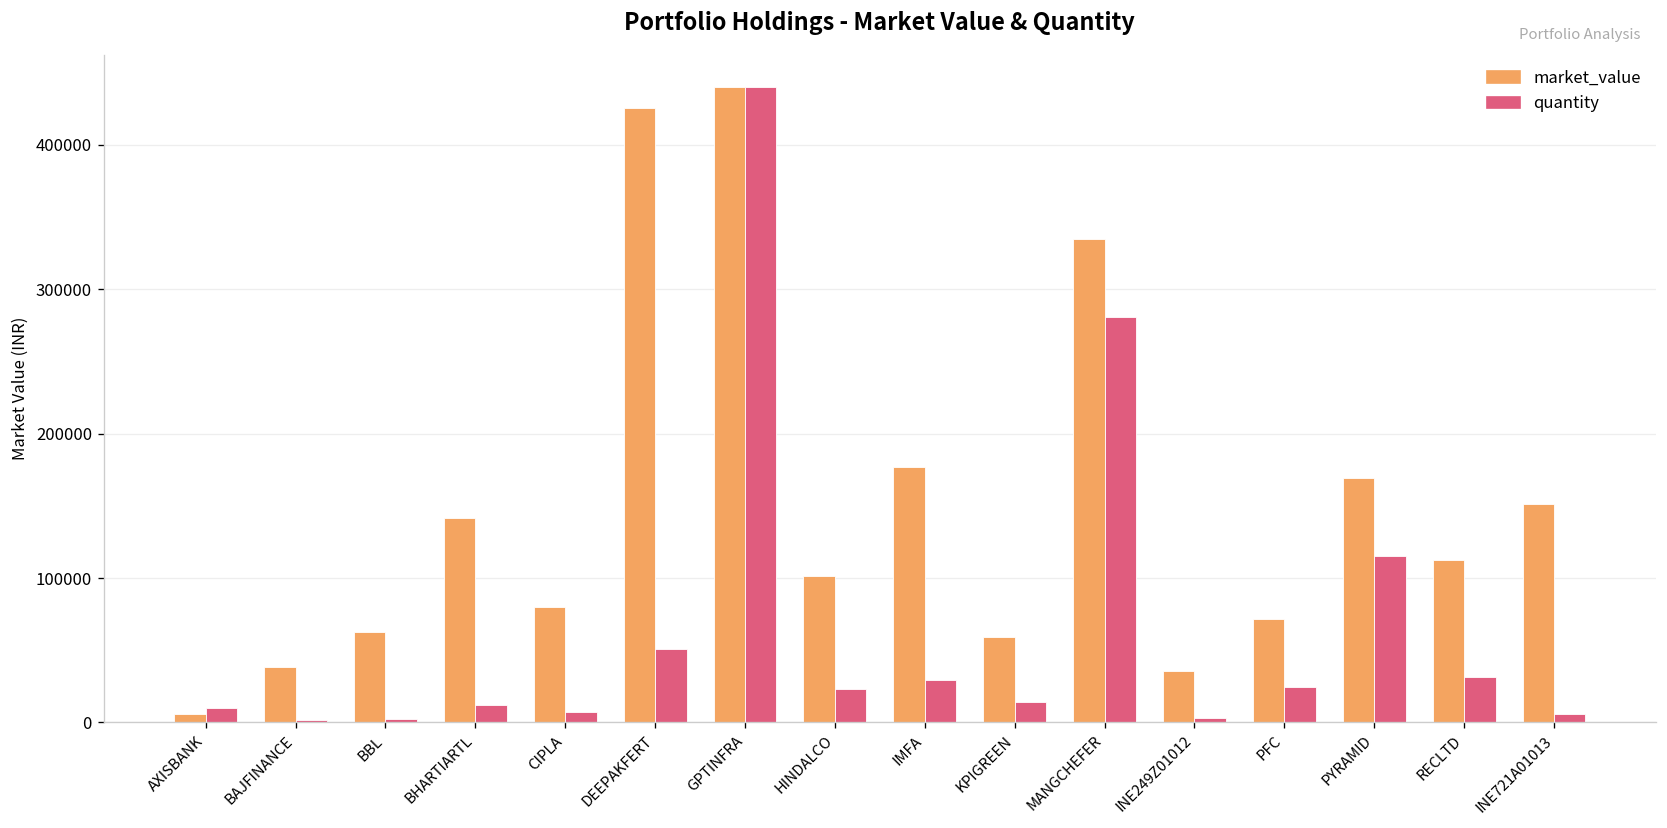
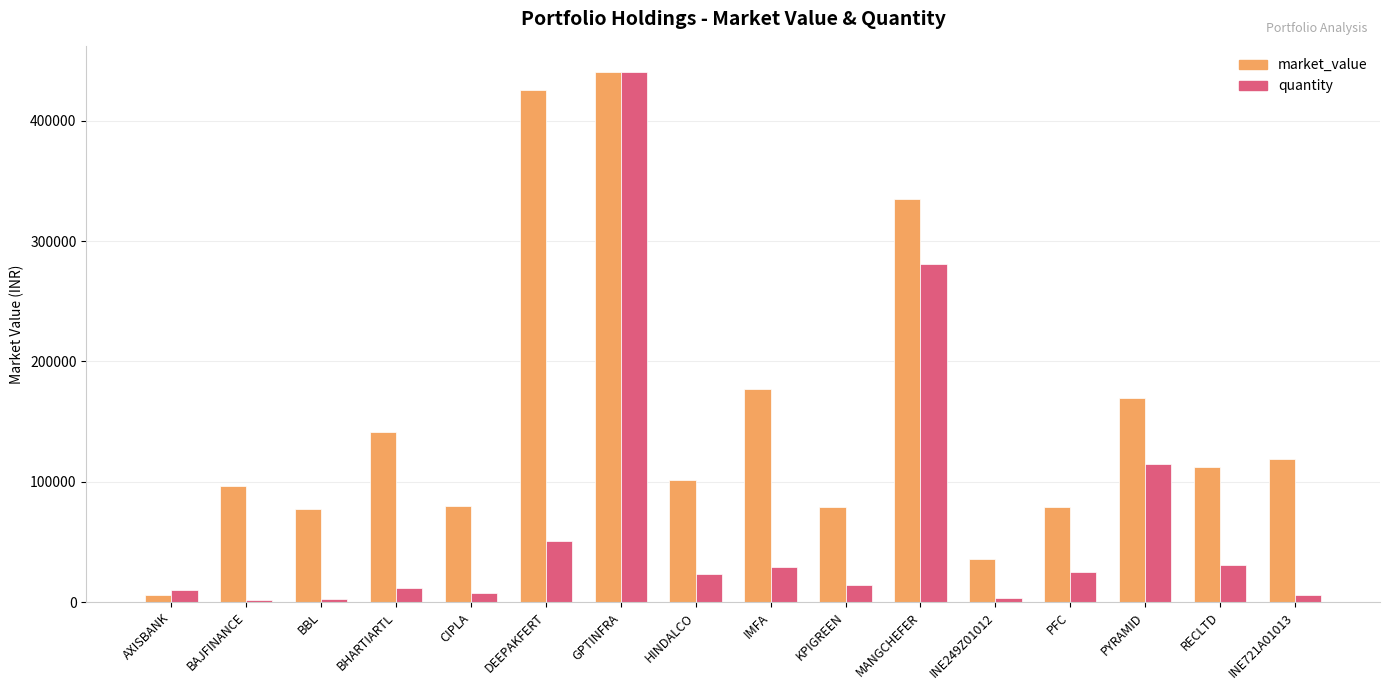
  {
    "market_value": {
      "AXISBANK": 6000,
-     "BAJFINANCE": 38000,
-     "BBL": 63000,
+     "BAJFINANCE": 97000,
+     "BBL": 77000,
      "BHARTIARTL": 141000,
      "CIPLA": 80000,
      "DEEPAKFERT": 425000,
      "GPTINFRA": 440000,
      "HINDALCO": 101000,
      "IMFA": 177000,
-     "KPIGREEN": 59000,
+     "KPIGREEN": 79000,
      "MANGCHEFER": 335000,
      "INE249Z01012": 36000,
-     "PFC": 72000,
+     "PFC": 79000,
      "PYRAMID": 169000,
      "RECLTD": 112000,
-     "INE721A01013": 152000
+     "INE721A01013": 119000
    }
  }
